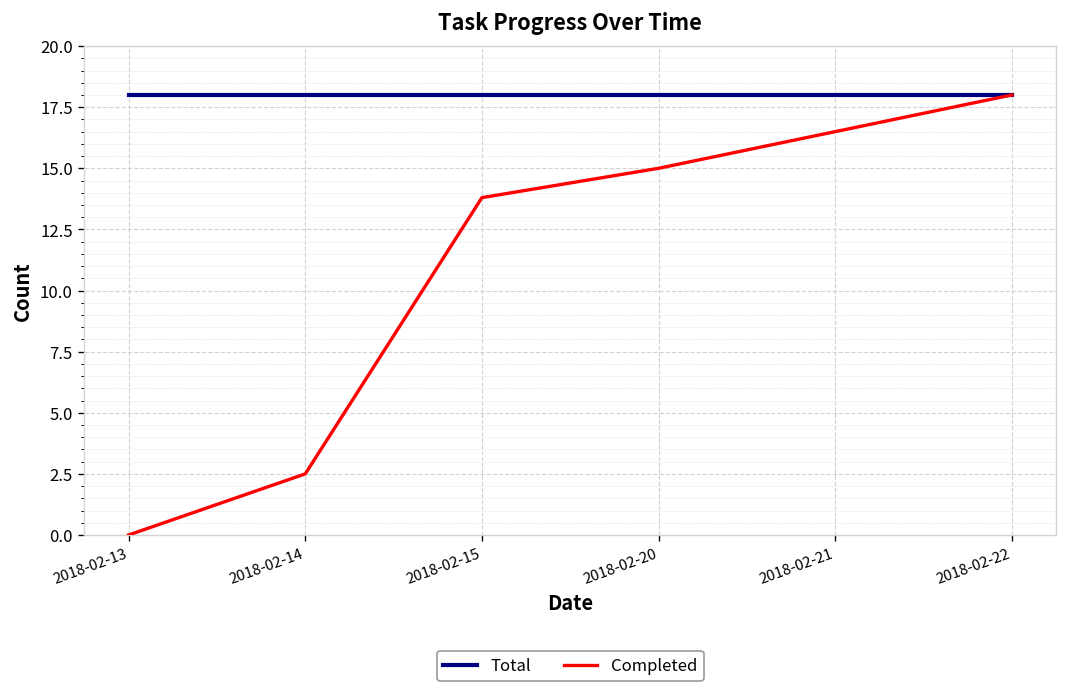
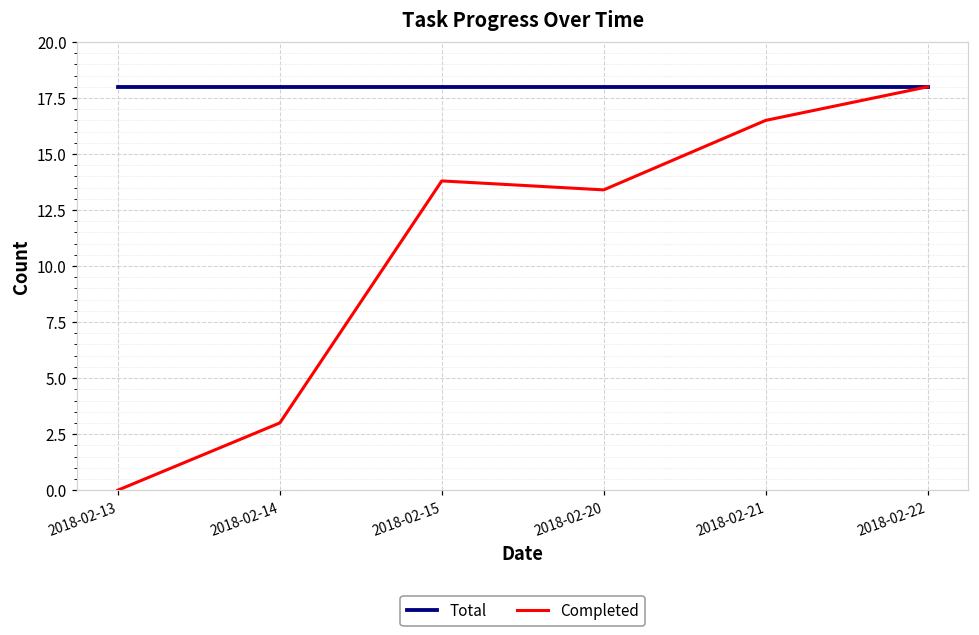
  {
    "Total": {
      "2018-02-13": 18.0,
      "2018-02-14": 18.0,
      "2018-02-15": 18.0,
      "2018-02-20": 18.0,
      "2018-02-21": 18.0
    },
    "Completed": {
      "2018-02-13": 0.0,
-     "2018-02-14": 2.5,
+     "2018-02-14": 3.0,
      "2018-02-15": 13.8,
-     "2018-02-20": 15.0,
+     "2018-02-20": 13.4,
      "2018-02-21": 16.5
    }
  }
